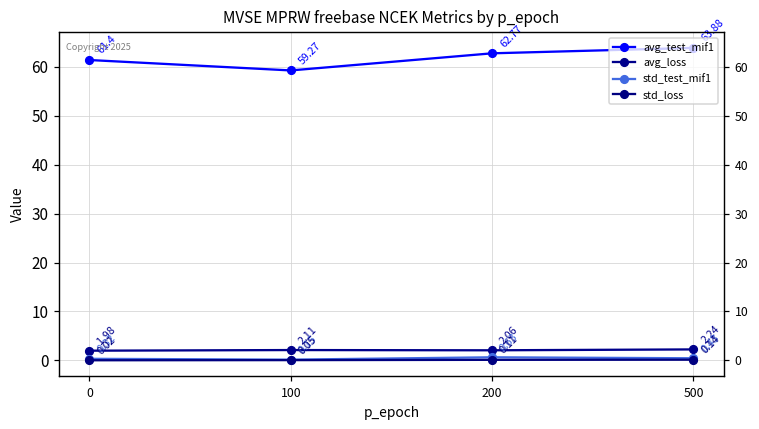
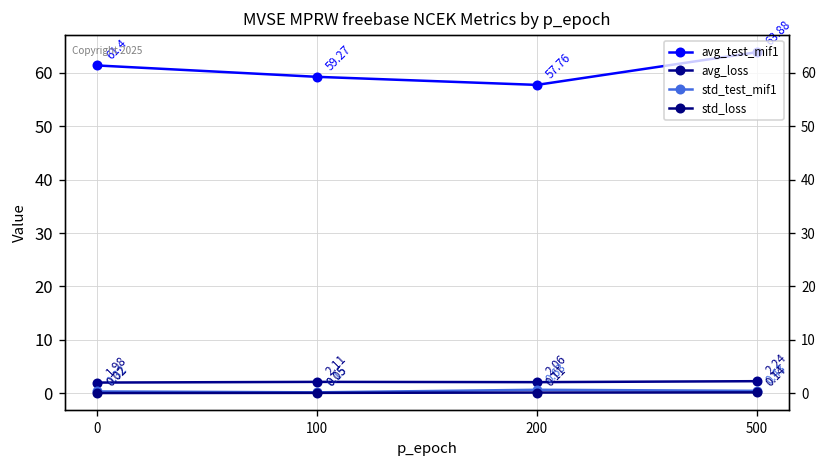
  {
    "avg_test_mif1": {
      "100": 59.27,
-     "200": 62.77
+     "200": 57.76
    }
  }
